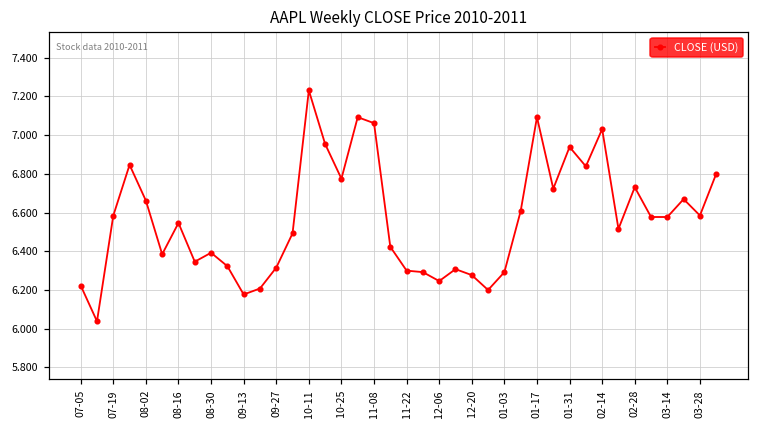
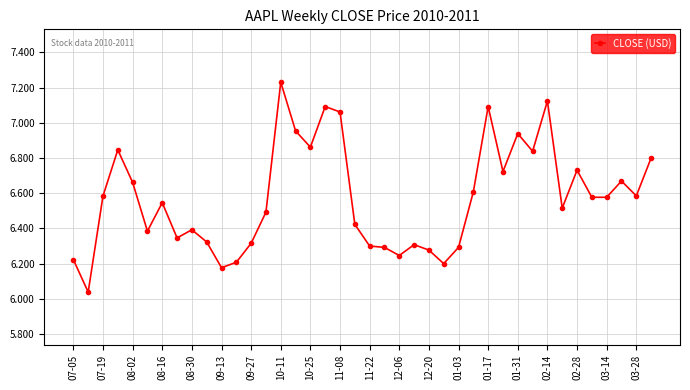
  {
    "07-05": 6.22,
    "07-19": 6.58,
    "08-02": 6.66,
    "08-16": 6.55,
    "08-30": 6.39,
    "09-13": 6.18,
    "09-27": 6.32,
    "10-11": 7.23,
-   "10-25": 6.77,
+   "10-25": 6.86,
    "11-08": 7.06,
    "11-22": 6.30,
    "12-06": 6.25,
    "12-20": 6.28,
    "01-03": 6.29,
    "01-17": 7.09,
    "01-31": 6.94,
-   "02-14": 7.03,
+   "02-14": 7.12,
    "02-28": 6.73,
    "03-14": 6.58,
    "03-28": 6.58
  }
